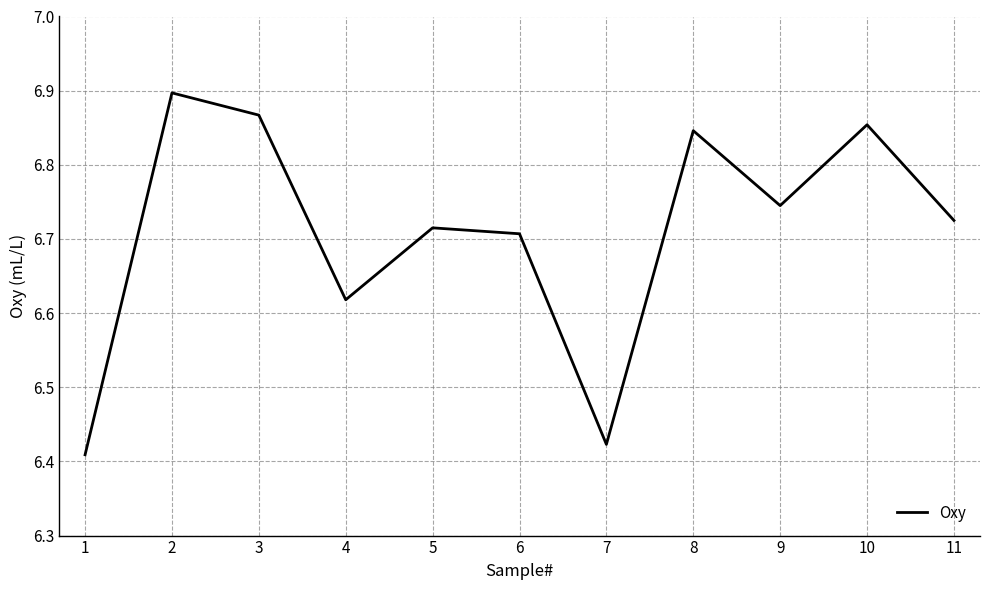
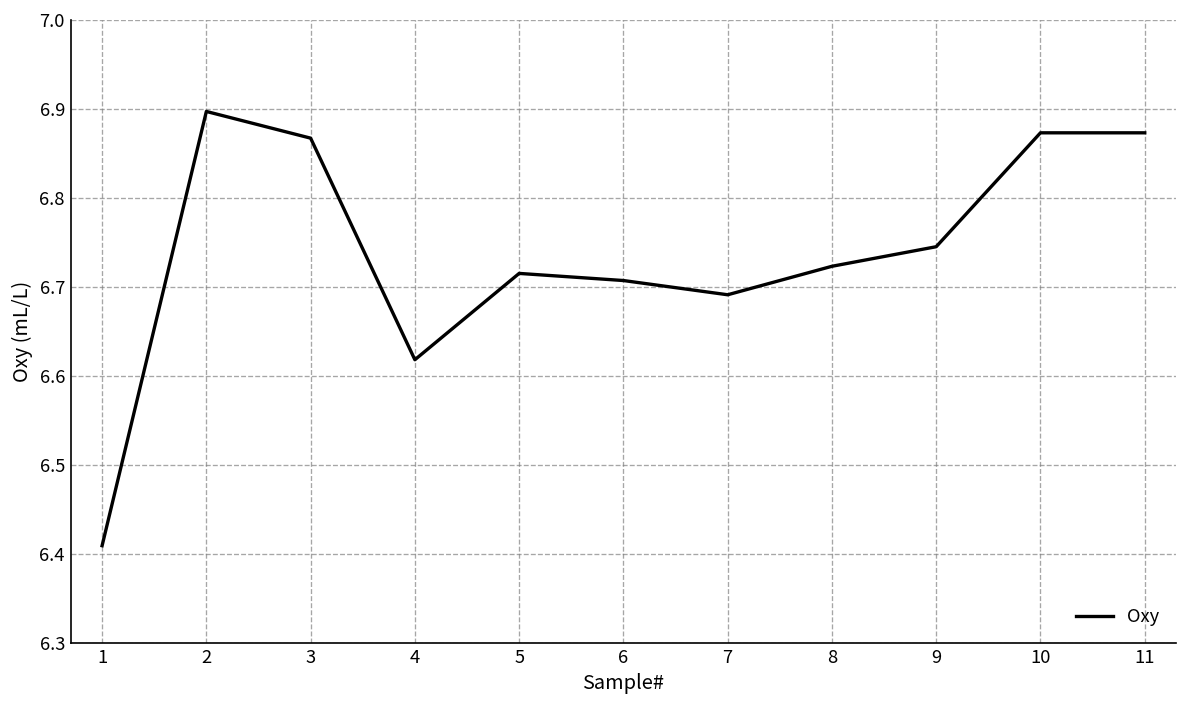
  {
    "1": 6.41,
    "2": 6.90,
    "3": 6.87,
    "4": 6.62,
    "5": 6.72,
    "6": 6.71,
-   "7": 6.42,
-   "8": 6.85,
+   "7": 6.69,
+   "8": 6.72,
    "9": 6.75,
-   "10": 6.85,
-   "11": 6.73
+   "10": 6.87,
+   "11": 6.87
  }
